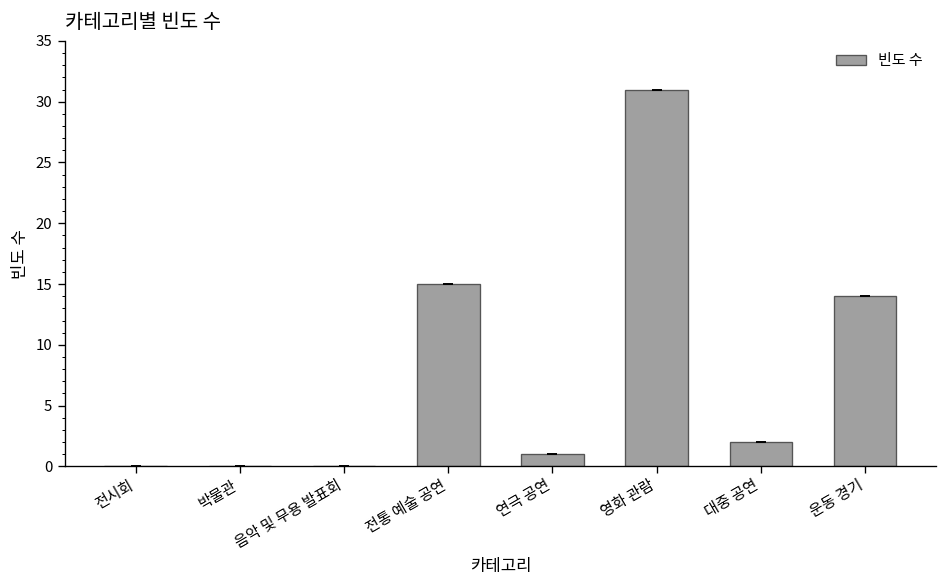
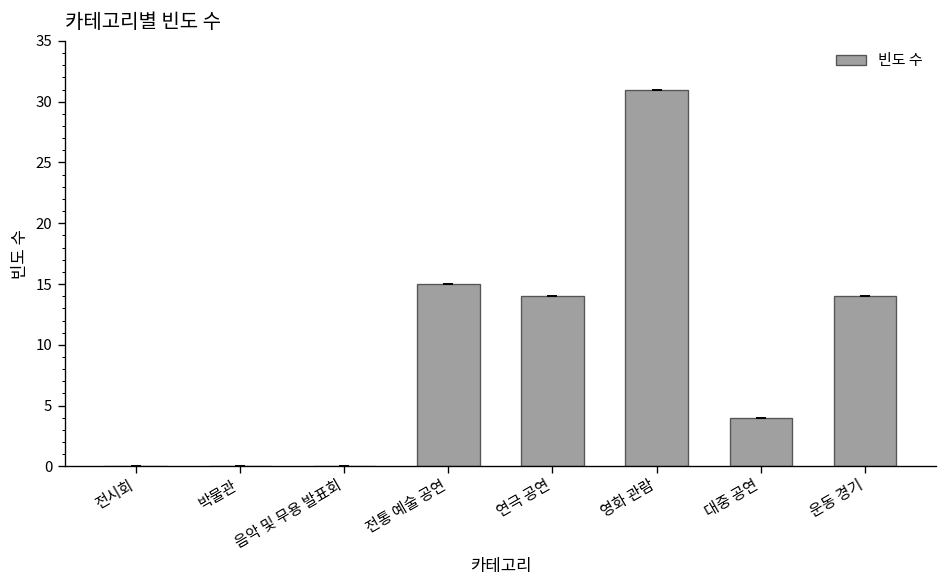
  {
    "전시회": 0,
    "박물관": 0,
    "음악 및 무용 발표회": 0,
    "전통 예술 공연": 15,
-   "연극 공연": 1,
+   "연극 공연": 14,
    "영화 관람": 31,
-   "대중 공연": 2,
+   "대중 공연": 4,
    "운동 경기": 14
  }
